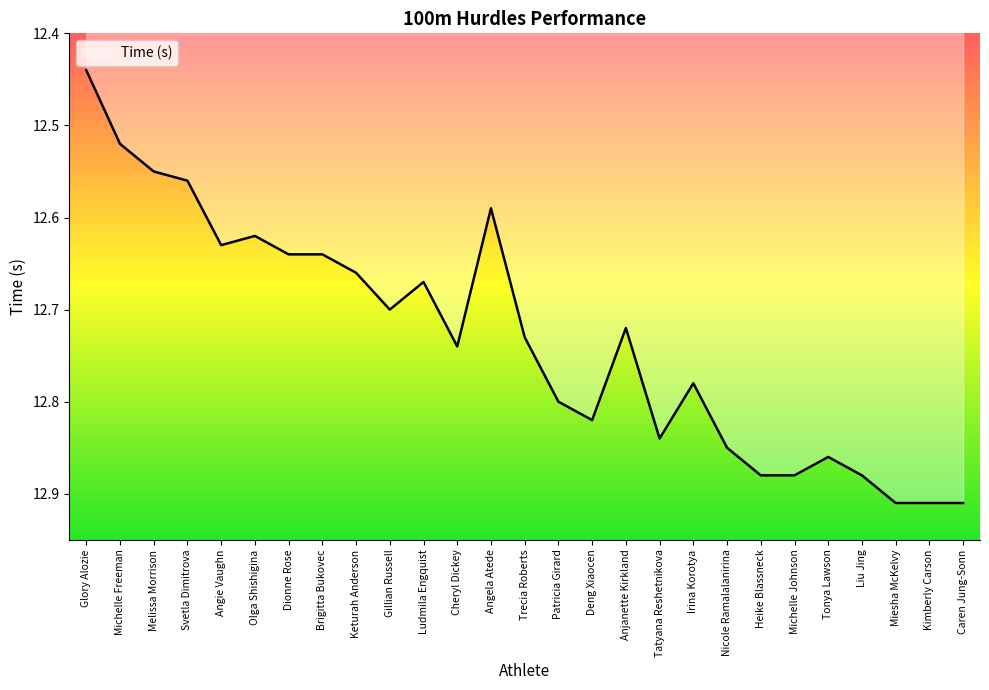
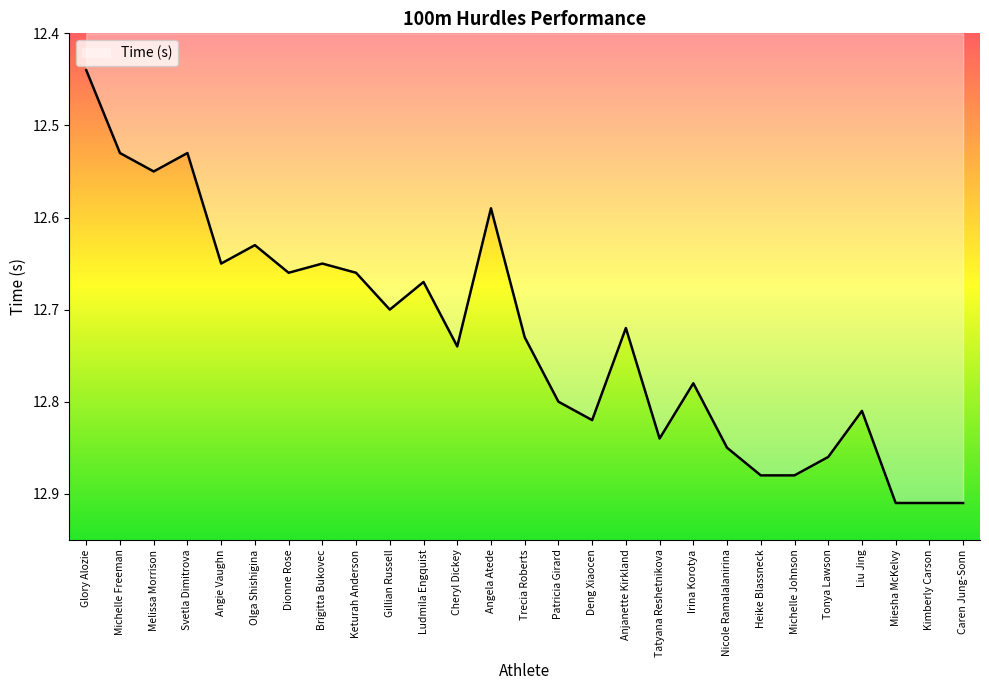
  {
    "Glory Alozie": 12.44,
-   "Michelle Freeman": 12.52,
+   "Michelle Freeman": 12.53,
    "Melissa Morrison": 12.55,
-   "Svetla Dimitrova": 12.56,
-   "Angie Vaughn": 12.63,
-   "Olga Shishigina": 12.62,
-   "Dionne Rose": 12.64,
-   "Brigitta Bukovec": 12.64,
+   "Svetla Dimitrova": 12.53,
+   "Angie Vaughn": 12.65,
+   "Olga Shishigina": 12.63,
+   "Dionne Rose": 12.66,
+   "Brigitta Bukovec": 12.65,
    "Keturah Anderson": 12.66,
    "Gillian Russell": 12.70,
    "Ludmila Engquist": 12.67,
    "Cheryl Dickey": 12.74,
    "Angela Atede": 12.59,
    "Trecia Roberts": 12.73,
    "Patricia Girard": 12.80,
    "Deng Xiaocen": 12.82,
    "Anjanette Kirkland": 12.72,
    "Tatyana Reshetnikova": 12.84,
    "Irina Korotya": 12.78,
    "Nicole Ramalalanirina": 12.85,
    "Heike Blassneck": 12.88,
    "Michelle Johnson": 12.88,
    "Tonya Lawson": 12.86,
-   "Liu Jing": 12.88,
+   "Liu Jing": 12.81,
    "Miesha McKelvy": 12.91,
    "Kimberly Carson": 12.91,
    "Caren Jung-Sonn": 12.91
  }
